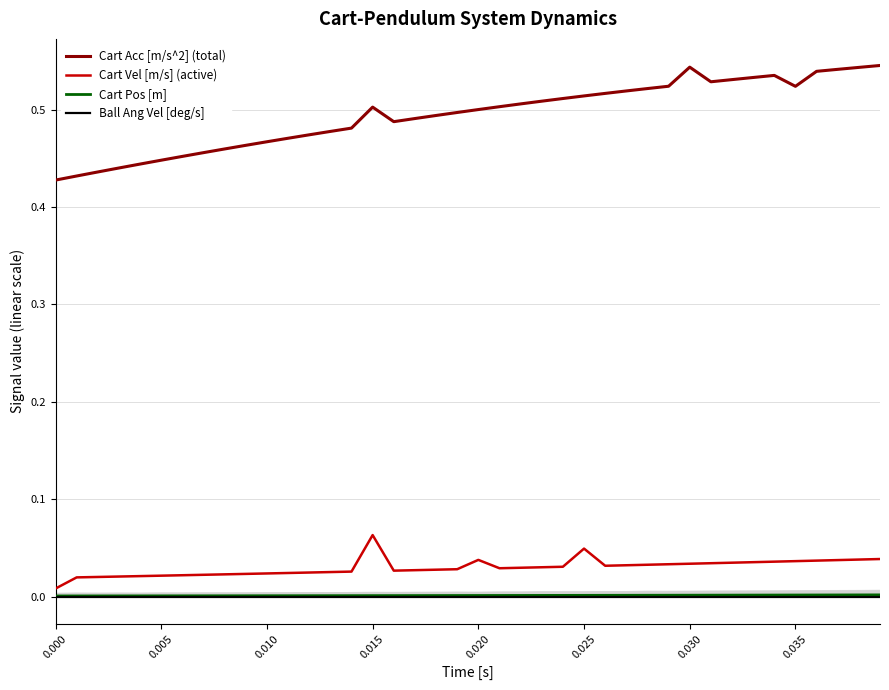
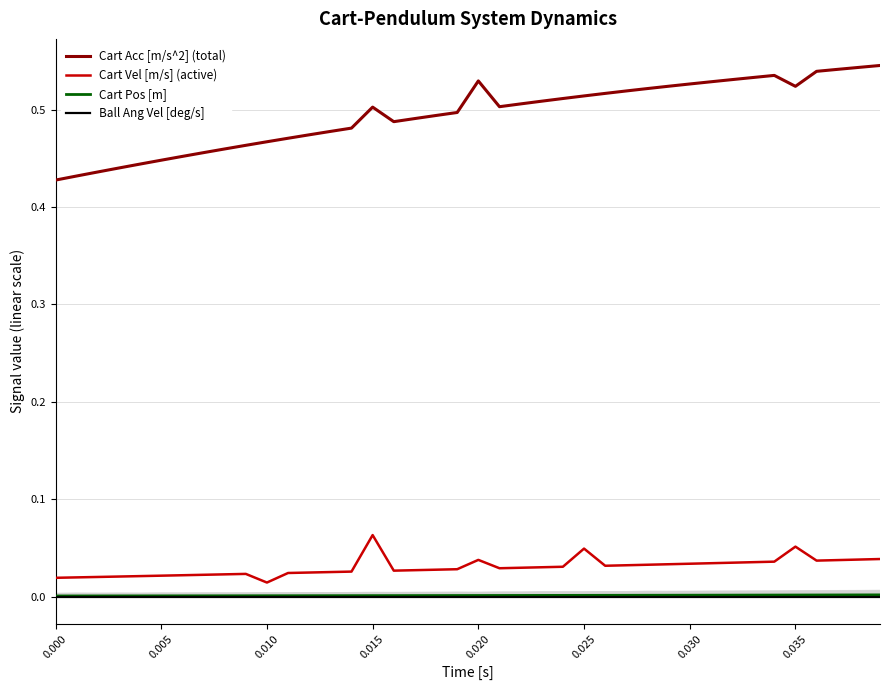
  {
    "Cart Acc [m/s^2] (total)": {
      "0.000": 0.43,
      "0.005": 0.45,
      "0.010": 0.47,
      "0.015": 0.50,
-     "0.020": 0.50,
+     "0.020": 0.53,
      "0.025": 0.51,
-     "0.030": 0.54,
+     "0.030": 0.53,
      "0.035": 0.52
    },
    "Cart Vel [m/s] (active)": {
-     "0.000": 0.01,
+     "0.000": 0.02,
      "0.005": 0.02,
-     "0.010": 0.02,
+     "0.010": 0.01,
      "0.015": 0.06,
      "0.020": 0.04,
      "0.025": 0.05,
      "0.030": 0.03,
-     "0.035": 0.04
+     "0.035": 0.05
    }
  }
